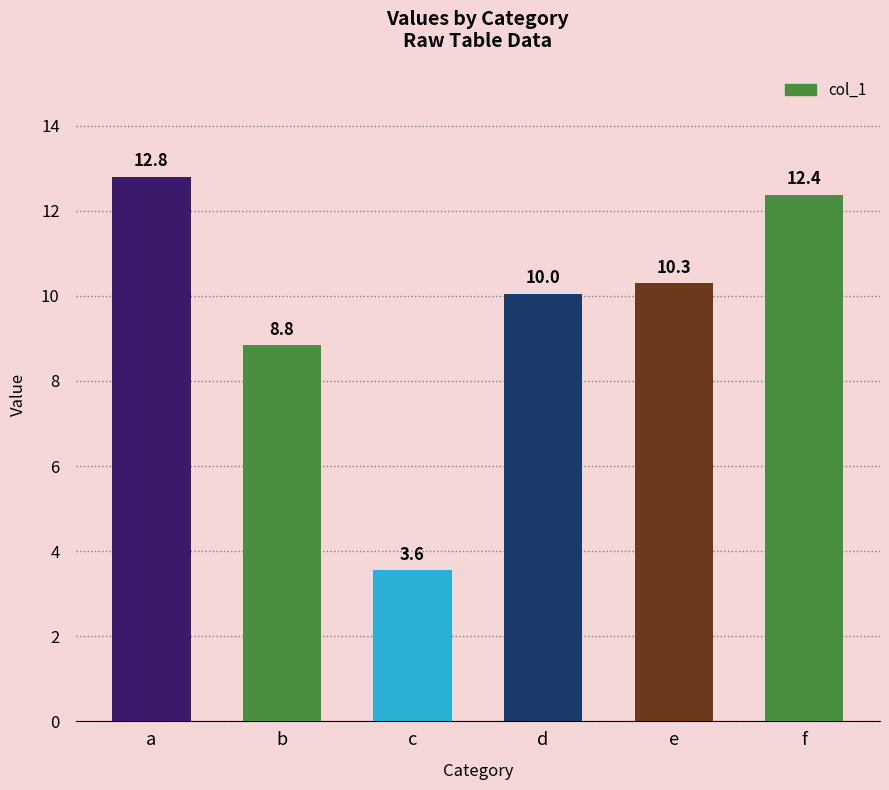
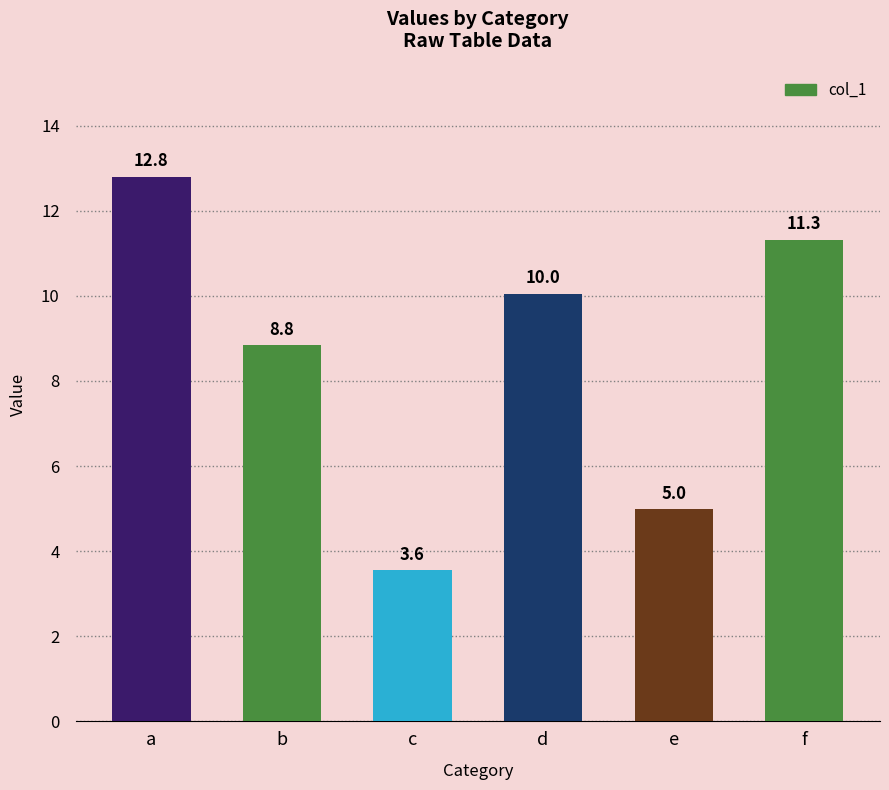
  {
    "a": 12.8,
    "b": 8.8,
    "c": 3.6,
    "d": 10.0,
-   "e": 10.3,
-   "f": 12.4
+   "e": 5.0,
+   "f": 11.3
  }
